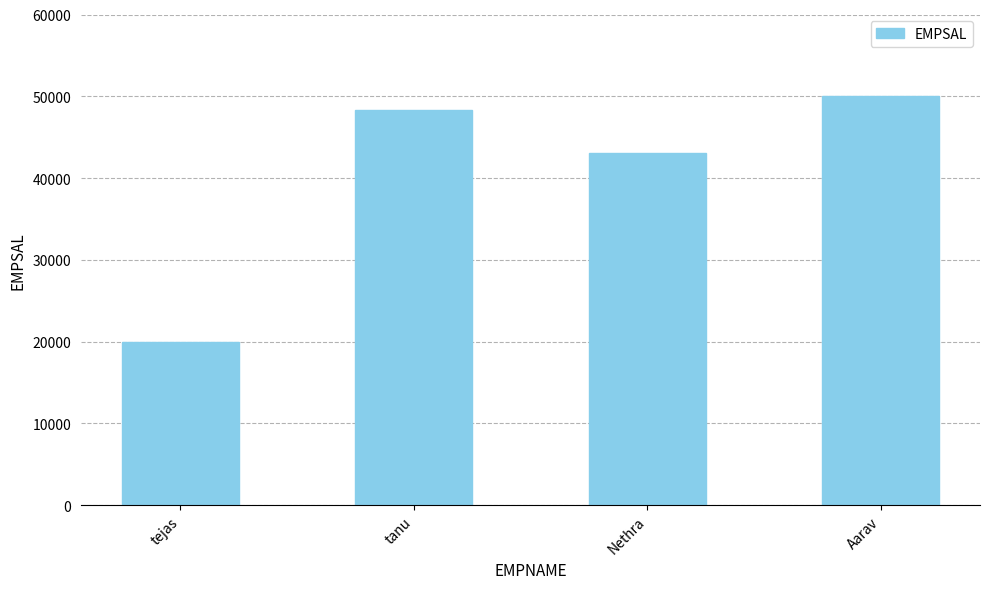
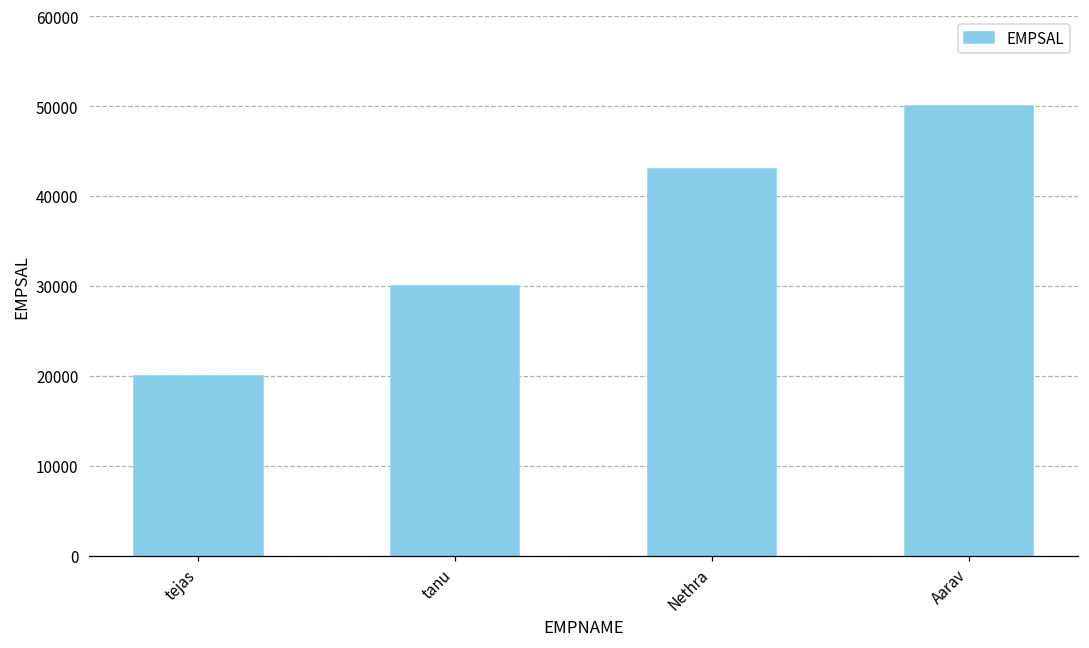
  {
    "tejas": 20000,
-   "tanu": 48000,
+   "tanu": 30000,
    "Nethra": 43000,
    "Aarav": 50000
  }
